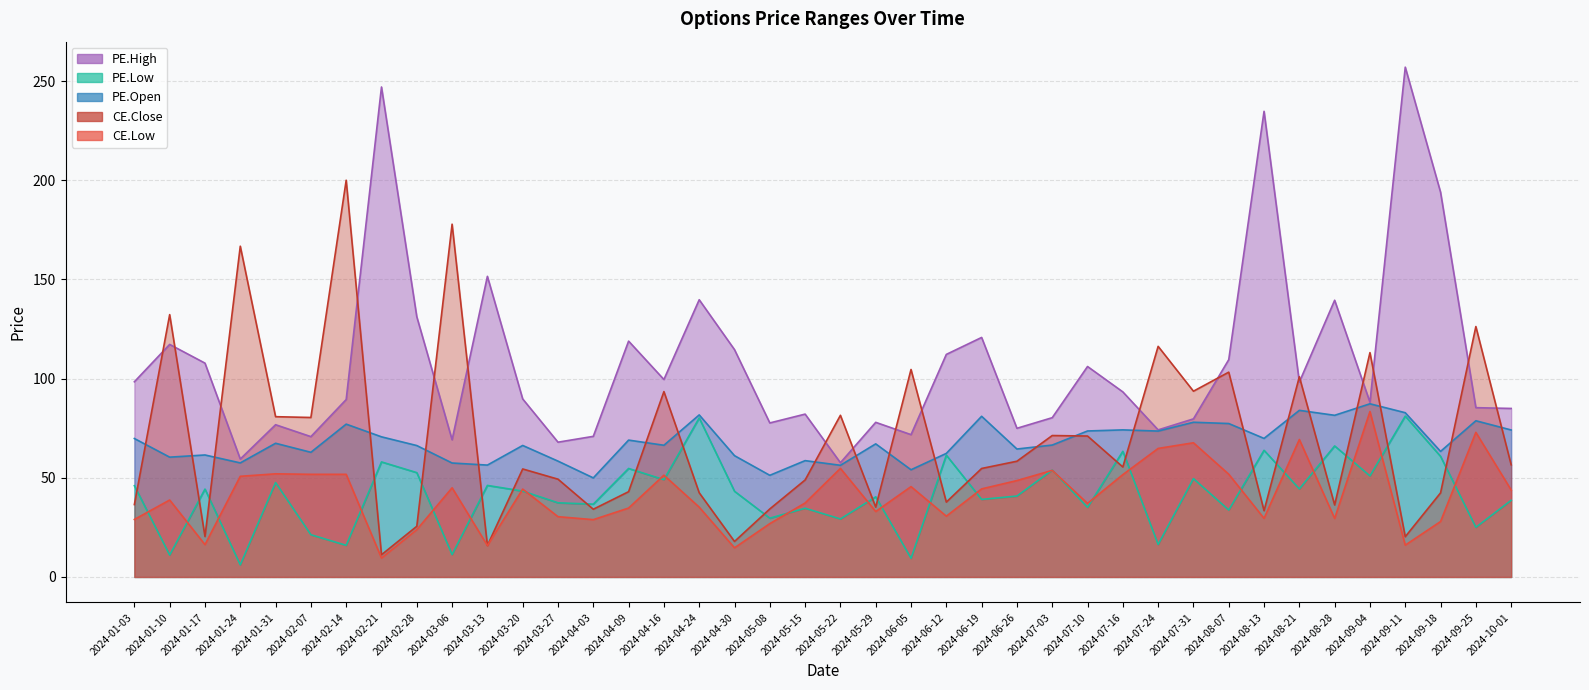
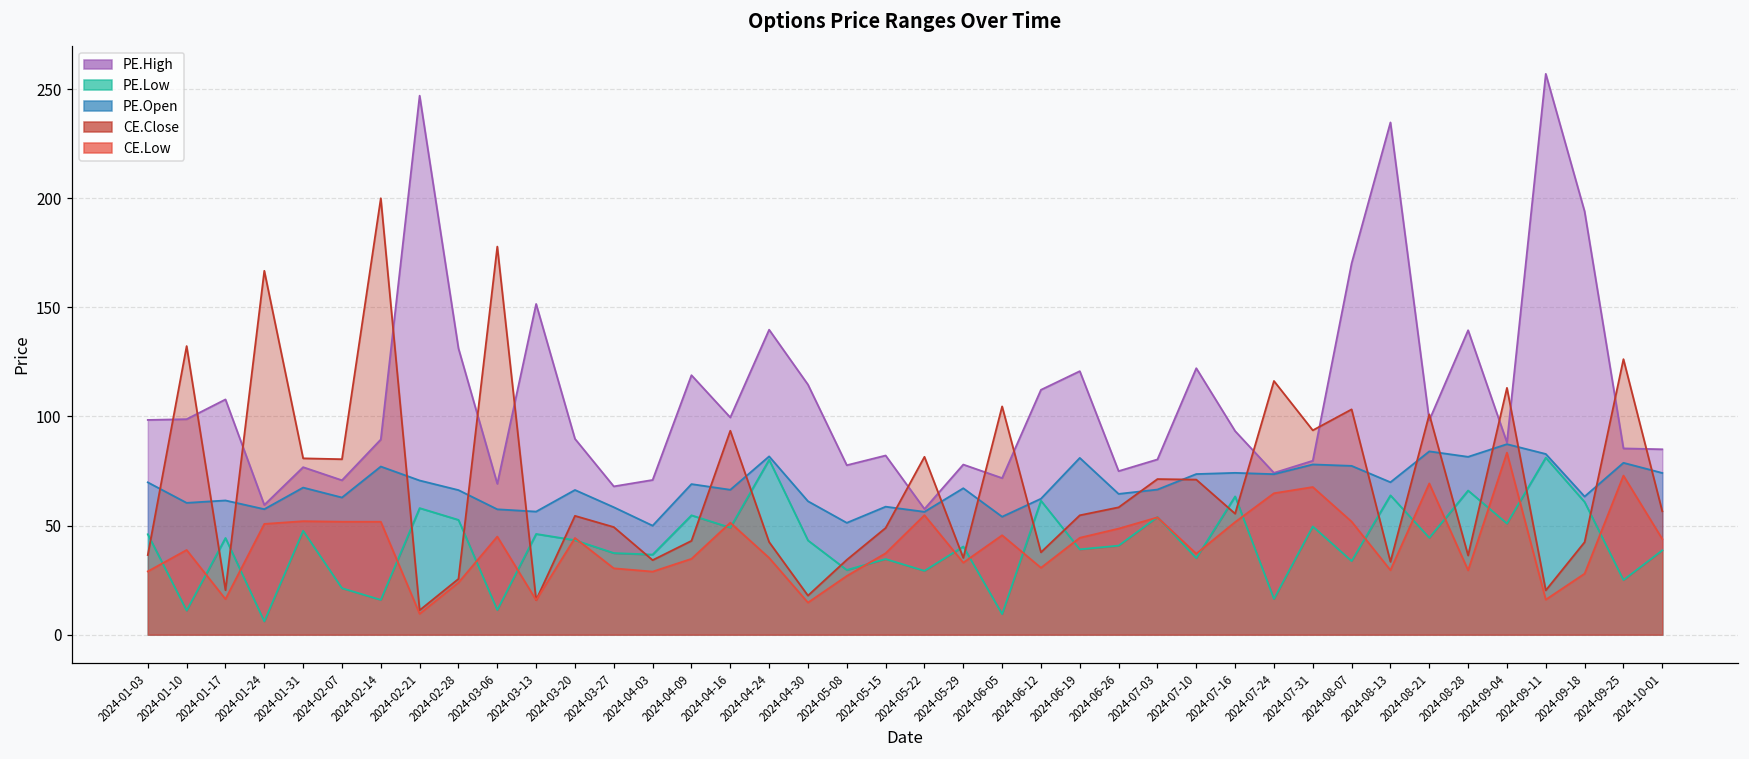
  {
    "PE.High": {
      "2024-01-03": 98,
-     "2024-01-10": 117,
+     "2024-01-10": 99,
      "2024-01-17": 108,
      "2024-01-24": 59,
      "2024-01-31": 77,
      "2024-02-07": 71,
      "2024-02-14": 89,
      "2024-02-21": 247,
      "2024-02-28": 131,
      "2024-03-06": 69,
      "2024-03-13": 152,
      "2024-03-20": 90,
      "2024-03-27": 68,
      "2024-04-03": 71,
      "2024-04-09": 119,
      "2024-04-16": 100,
      "2024-04-24": 140,
      "2024-04-30": 115,
      "2024-05-08": 78,
      "2024-05-15": 82,
      "2024-05-22": 58,
      "2024-05-29": 78,
      "2024-06-05": 72,
      "2024-06-12": 112,
      "2024-06-19": 121,
      "2024-06-26": 75,
      "2024-07-03": 80,
-     "2024-07-10": 106,
+     "2024-07-10": 122,
      "2024-07-16": 93,
      "2024-07-31": 80,
-     "2024-08-07": 110,
+     "2024-08-07": 170,
      "2024-08-13": 235,
      "2024-08-21": 98,
      "2024-08-28": 140,
      "2024-09-11": 257,
      "2024-09-18": 194,
      "2024-09-25": 85,
      "2024-10-01": 85
    }
  }
